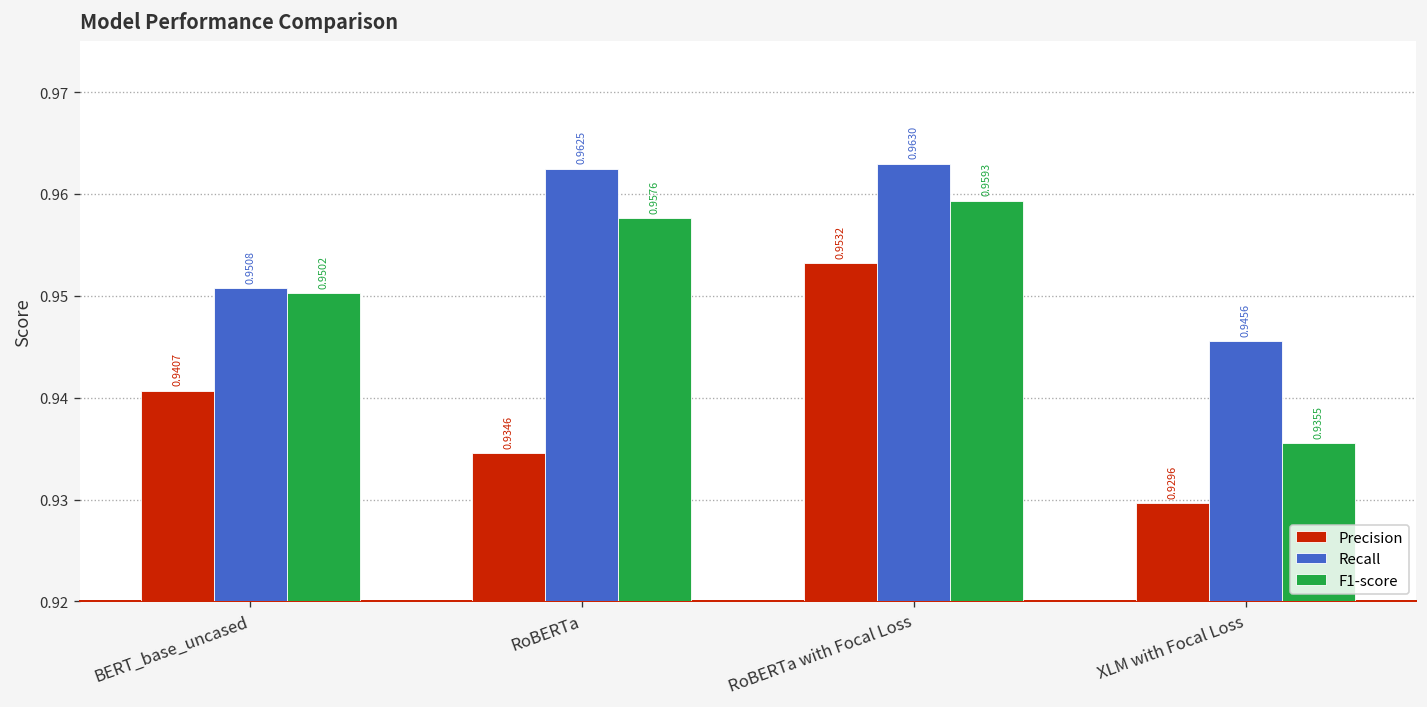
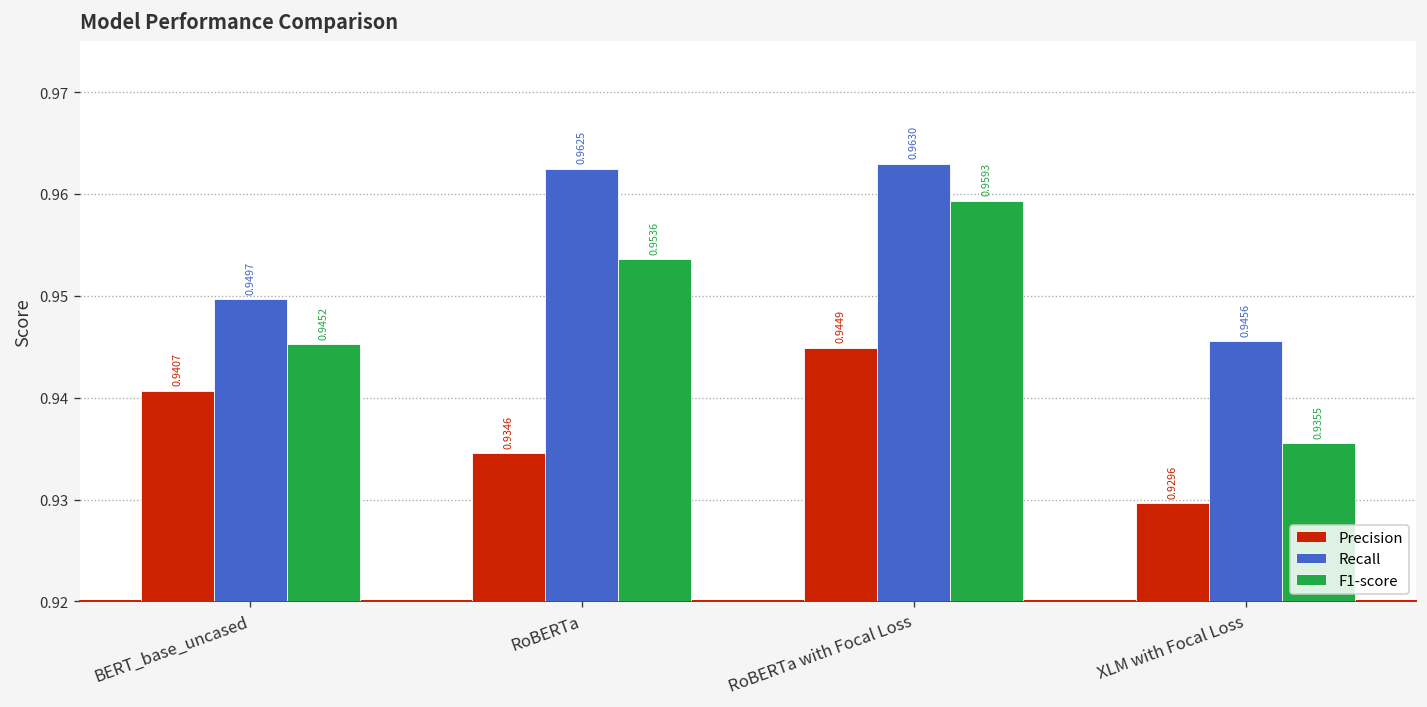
  {
    "Precision": {
      "BERT_base_uncased": 0.9407,
      "RoBERTa": 0.9346,
-     "RoBERTa with Focal Loss": 0.9532,
+     "RoBERTa with Focal Loss": 0.9449,
      "XLM with Focal Loss": 0.9296
    },
    "Recall": {
-     "BERT_base_uncased": 0.9508,
+     "BERT_base_uncased": 0.9497,
      "RoBERTa": 0.9625,
      "RoBERTa with Focal Loss": 0.9630,
      "XLM with Focal Loss": 0.9456
    },
    "F1-score": {
-     "BERT_base_uncased": 0.9502,
-     "RoBERTa": 0.9576,
+     "BERT_base_uncased": 0.9452,
+     "RoBERTa": 0.9536,
      "RoBERTa with Focal Loss": 0.9593,
      "XLM with Focal Loss": 0.9355
    }
  }
